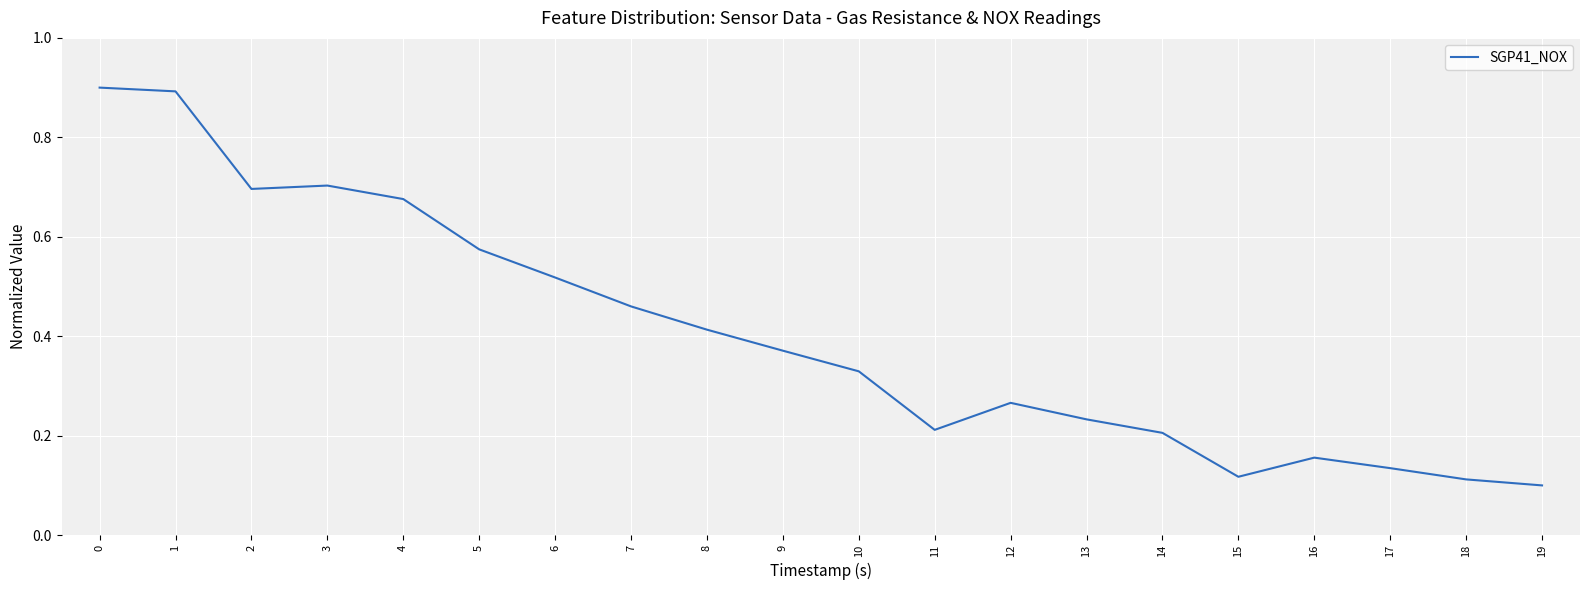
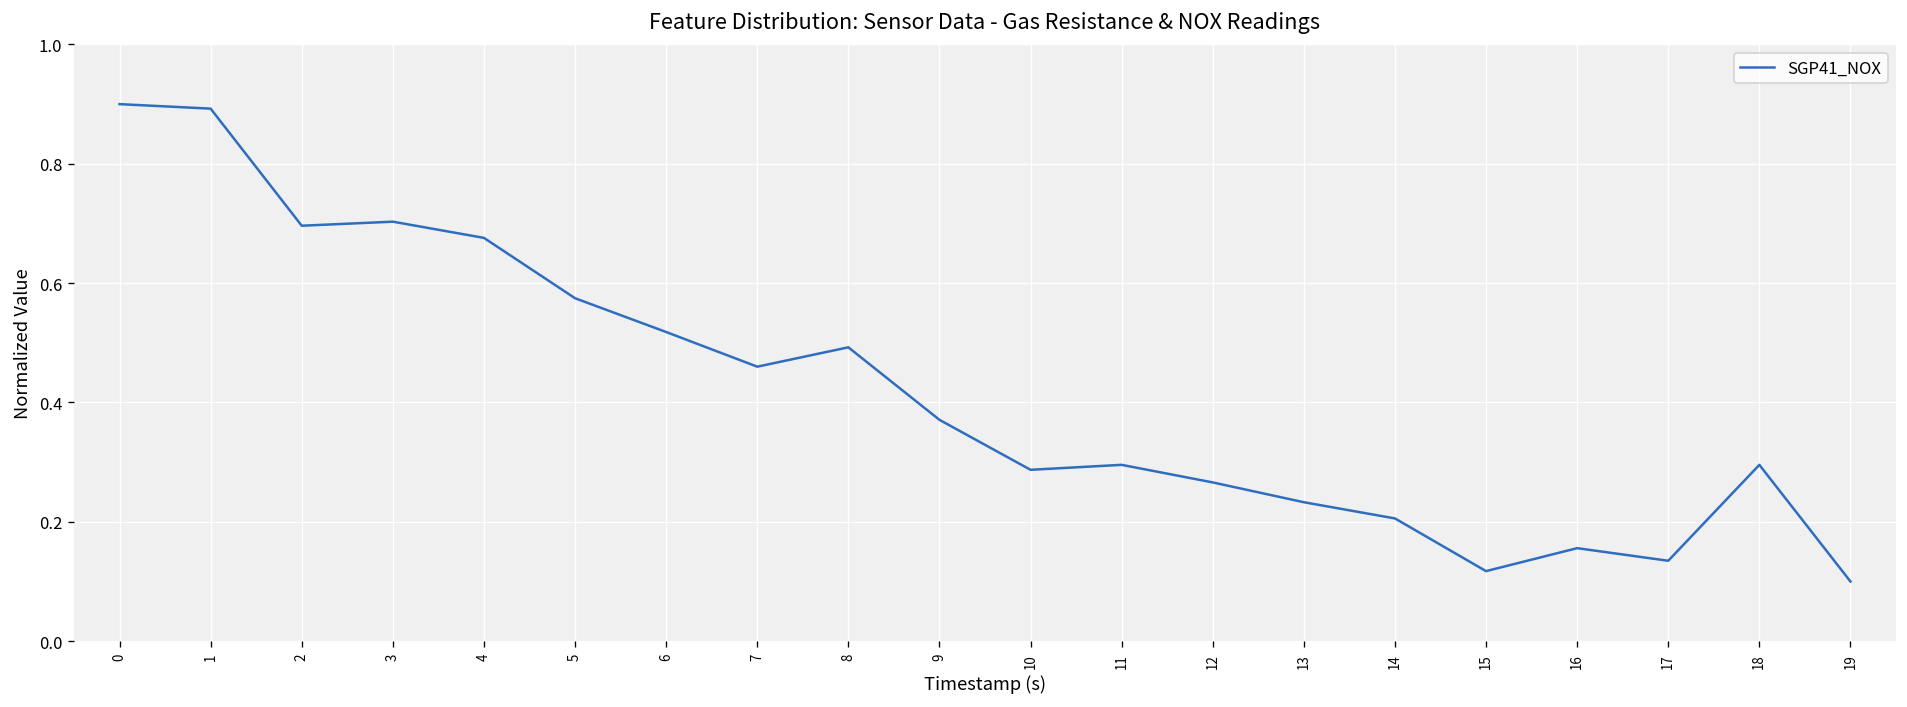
  {
    "0": 0.90,
    "1": 0.89,
    "2": 0.70,
    "3": 0.70,
    "4": 0.68,
    "5": 0.57,
    "6": 0.52,
    "7": 0.46,
-   "8": 0.41,
+   "8": 0.49,
    "9": 0.37,
-   "10": 0.33,
-   "11": 0.21,
+   "10": 0.29,
+   "11": 0.30,
    "12": 0.27,
    "13": 0.23,
    "14": 0.21,
    "15": 0.12,
    "16": 0.16,
    "17": 0.13,
-   "18": 0.11,
+   "18": 0.30,
    "19": 0.10
  }
